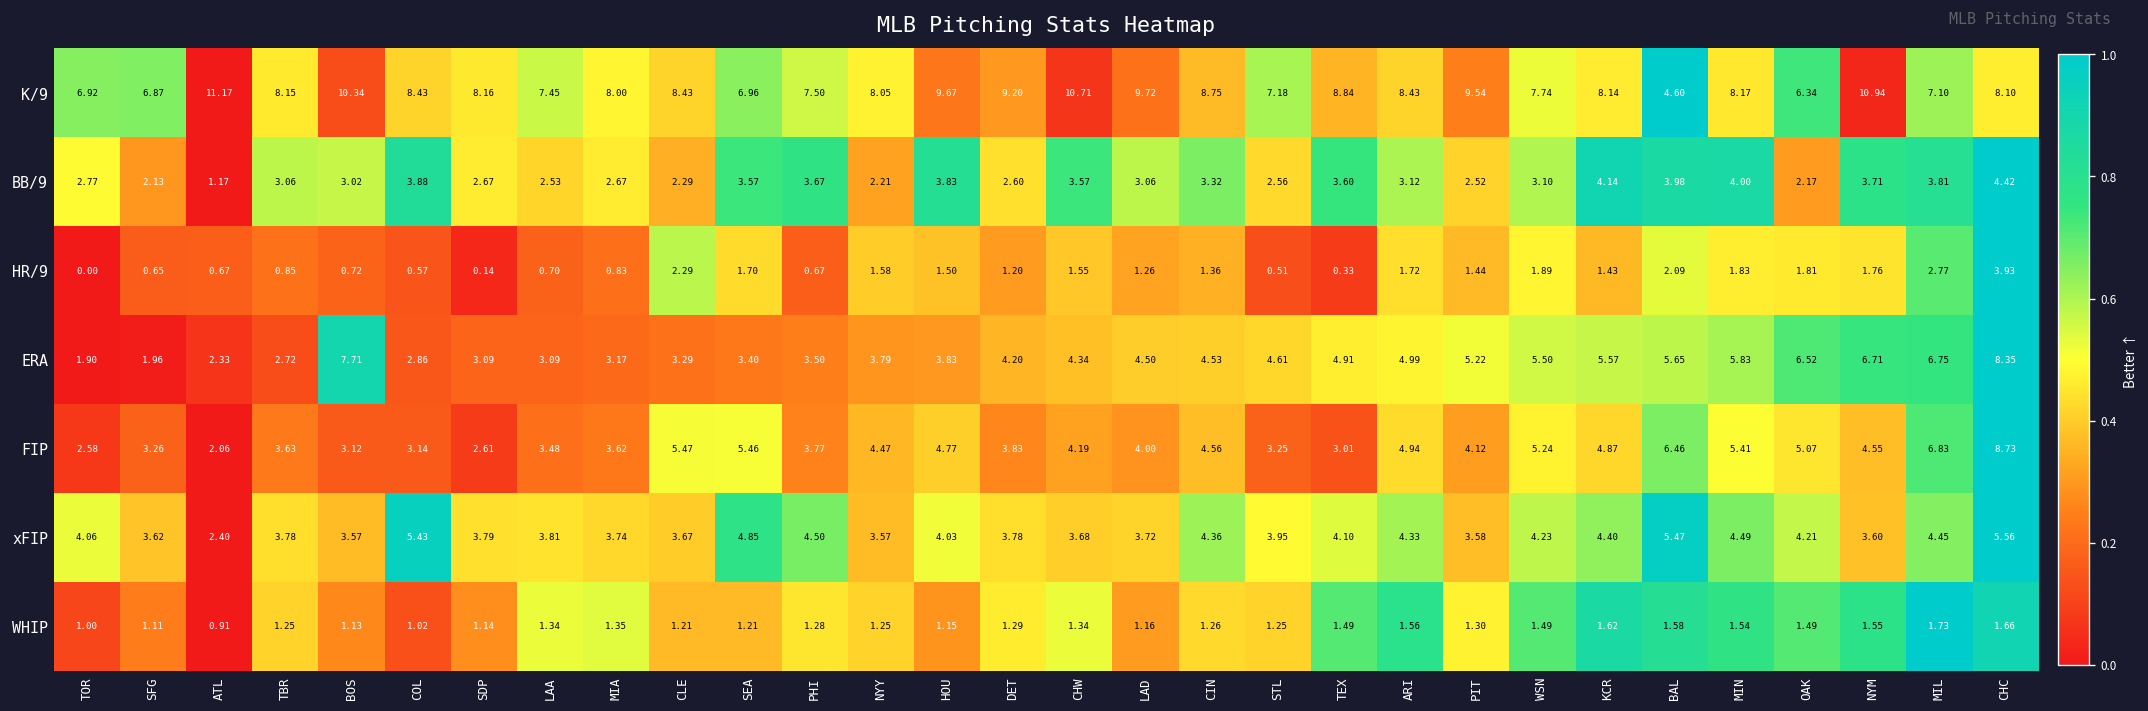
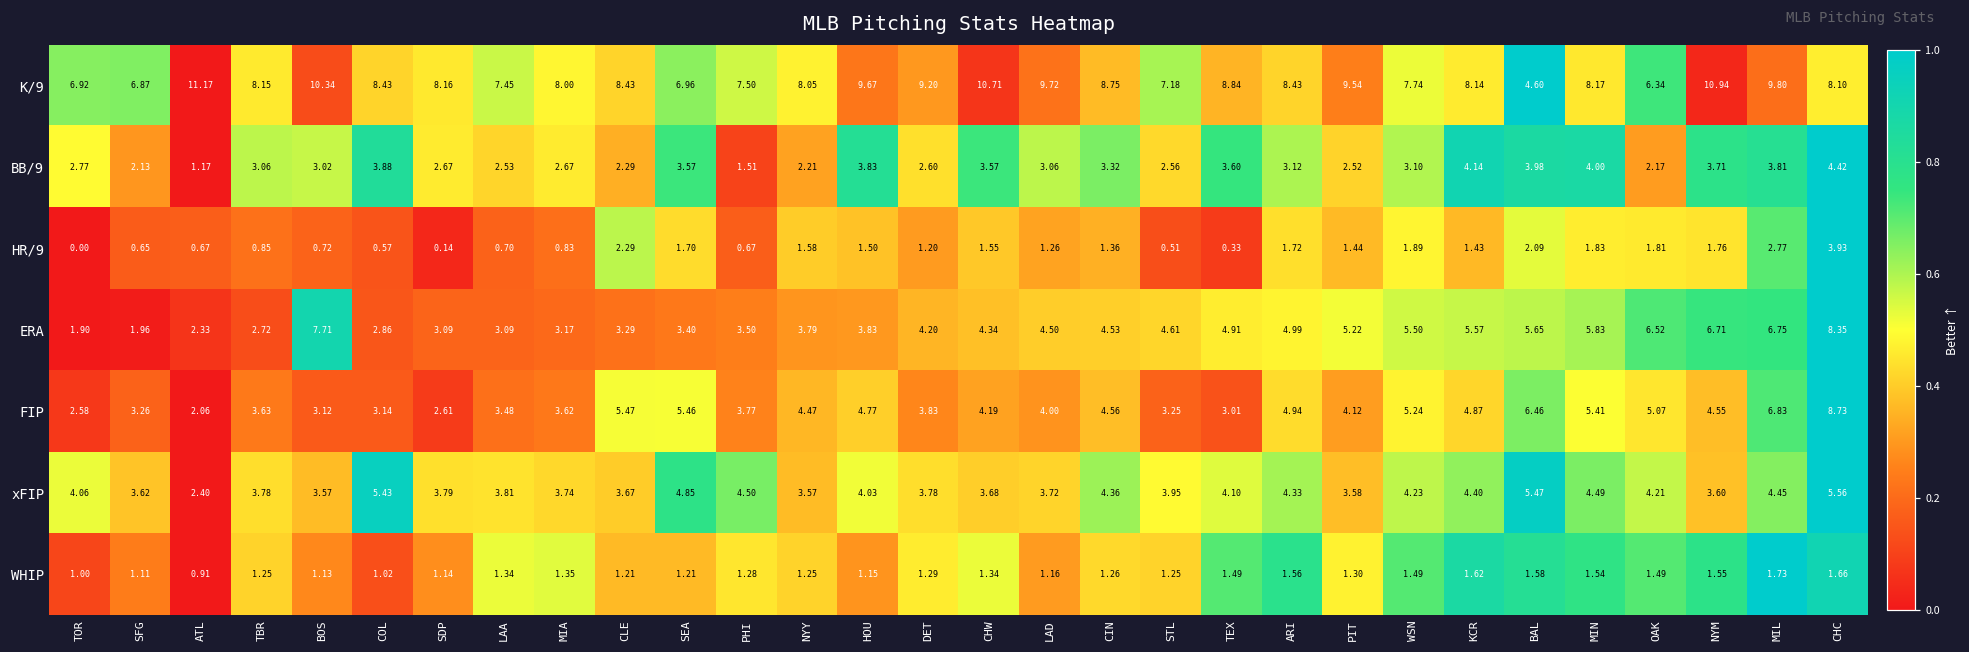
  {
    "K/9": {
      "TOR": 6.92,
      "SFG": 6.87,
      "ATL": 11.17,
      "TBR": 8.15,
      "BOS": 10.34,
      "COL": 8.43,
      "SDP": 8.16,
      "LAA": 7.45,
      "MIA": 8.00,
      "CLE": 8.43,
      "SEA": 6.96,
      "PHI": 7.50,
      "NYY": 8.05,
      "HOU": 9.67,
      "DET": 9.20,
      "CHW": 10.71,
      "LAD": 9.72,
      "CIN": 8.75,
      "STL": 7.18,
      "TEX": 8.84,
      "ARI": 8.43,
      "PIT": 9.54,
      "WSN": 7.74,
      "KCR": 8.14,
      "BAL": 4.60,
      "MIN": 8.17,
      "OAK": 6.34,
      "NYM": 10.94,
-     "MIL": 7.10,
+     "MIL": 9.80,
      "CHC": 8.10
    },
    "BB/9": {
      "TOR": 2.77,
      "SFG": 2.13,
      "ATL": 1.17,
      "TBR": 3.06,
      "BOS": 3.02,
      "COL": 3.88,
      "SDP": 2.67,
      "LAA": 2.53,
      "MIA": 2.67,
      "CLE": 2.29,
      "SEA": 3.57,
-     "PHI": 3.67,
+     "PHI": 1.51,
      "NYY": 2.21,
      "HOU": 3.83,
      "DET": 2.60,
      "CHW": 3.57,
      "LAD": 3.06,
      "CIN": 3.32,
      "STL": 2.56,
      "TEX": 3.60,
      "ARI": 3.12,
      "PIT": 2.52,
      "WSN": 3.10,
      "KCR": 4.14,
      "BAL": 3.98,
      "MIN": 4.00,
      "OAK": 2.17,
      "NYM": 3.71,
      "MIL": 3.81,
      "CHC": 4.42
    }
  }
